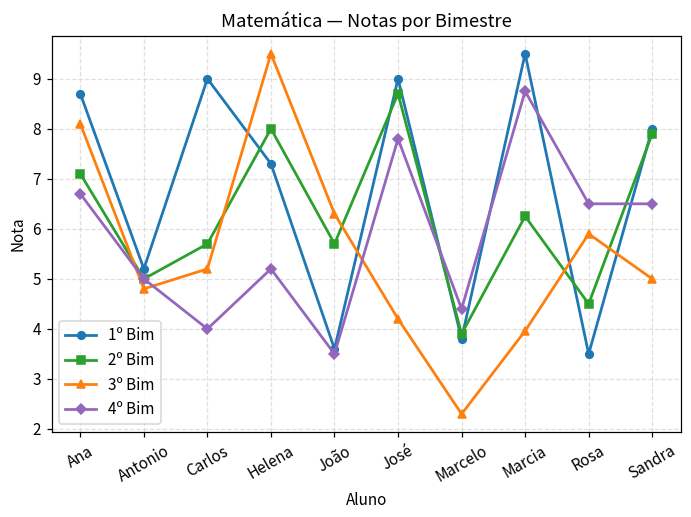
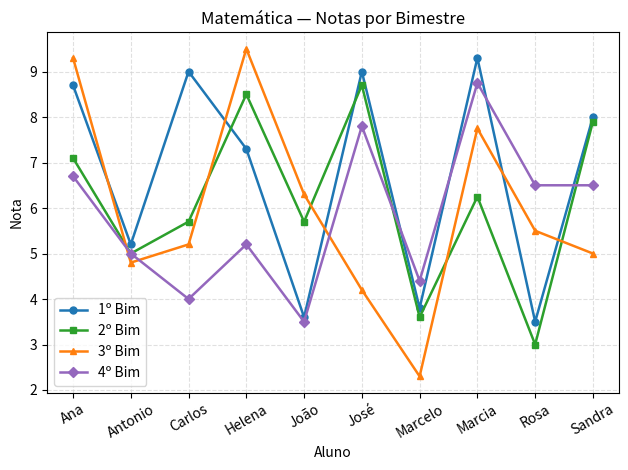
  {
    "1º Bim": {
      "Ana": 8.7,
      "Antonio": 5.2,
      "Carlos": 9.0,
      "Helena": 7.3,
      "João": 3.6,
      "José": 9.0,
      "Marcelo": 3.8,
-     "Marcia": 9.5,
+     "Marcia": 9.3,
      "Rosa": 3.5,
      "Sandra": 8.0
    },
    "2º Bim": {
      "Ana": 7.1,
      "Carlos": 5.7,
-     "Helena": 8.0,
+     "Helena": 8.5,
      "João": 5.7,
      "José": 8.7,
-     "Marcelo": 3.9,
+     "Marcelo": 3.6,
      "Marcia": 6.3,
-     "Rosa": 4.5,
+     "Rosa": 3.0,
      "Sandra": 7.9
    },
    "3º Bim": {
-     "Ana": 8.1,
+     "Ana": 9.3,
      "Antonio": 4.8,
      "Carlos": 5.2,
      "Helena": 9.5,
      "João": 6.3,
      "José": 4.2,
      "Marcelo": 2.3,
-     "Marcia": 4.0,
-     "Rosa": 5.9,
+     "Marcia": 7.8,
+     "Rosa": 5.5,
      "Sandra": 5.0
    },
    "4º Bim": {
      "Ana": 6.7,
      "Carlos": 4.0,
      "Helena": 5.2,
      "João": 3.5,
      "José": 7.8,
      "Marcelo": 4.4,
      "Marcia": 8.8,
      "Rosa": 6.5,
      "Sandra": 6.5
    }
  }
